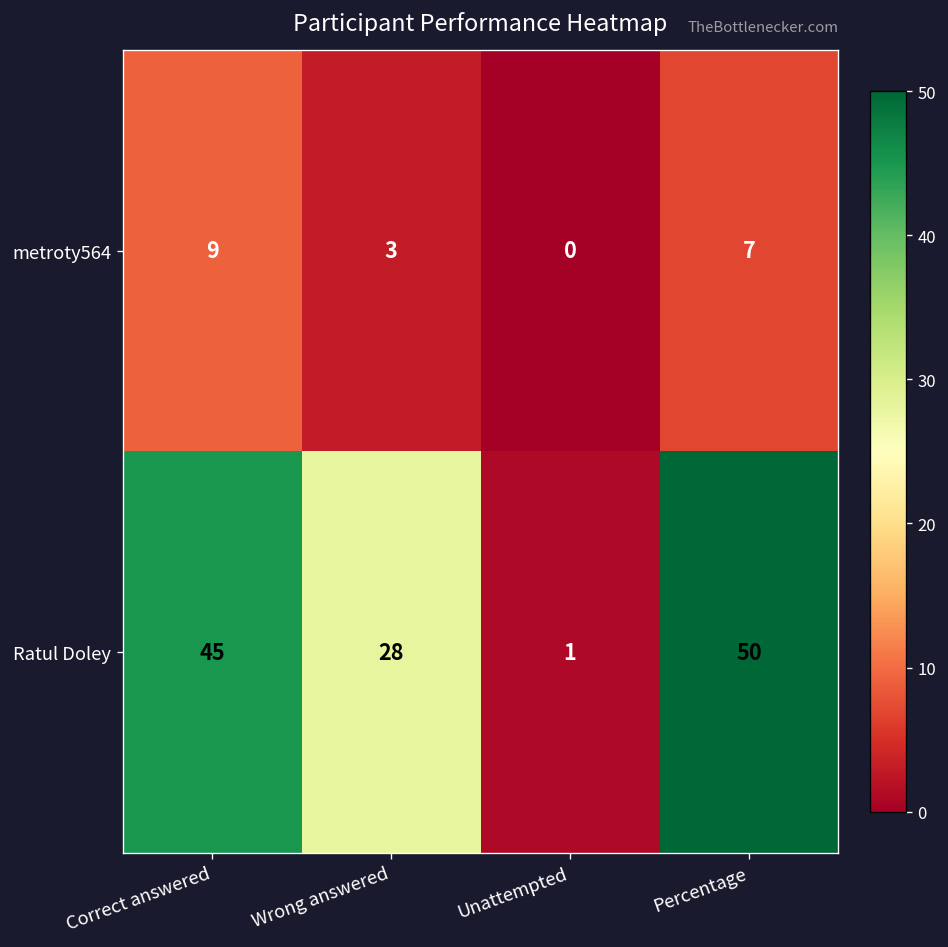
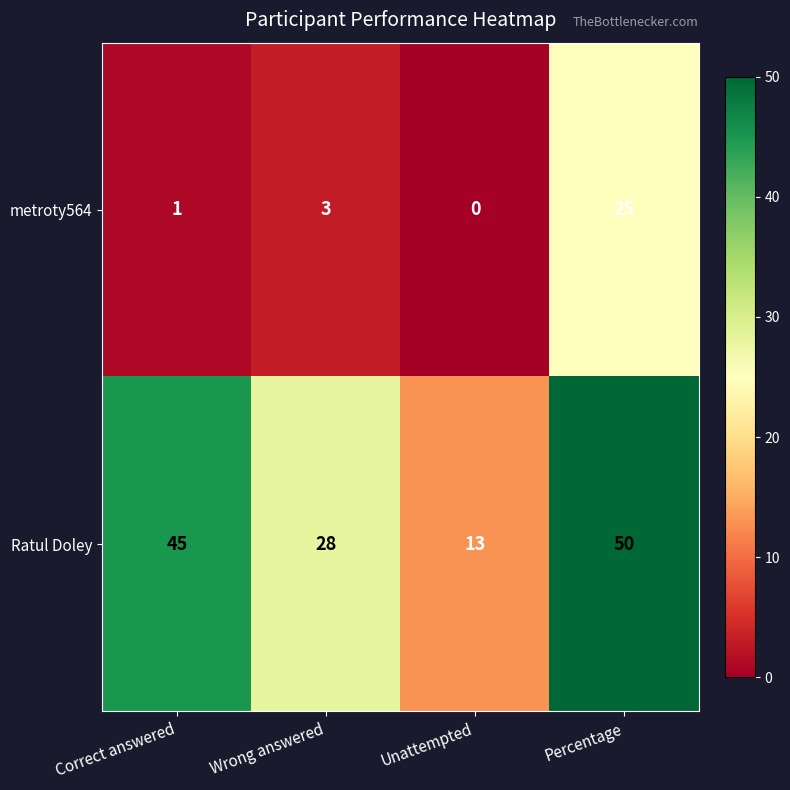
  {
    "metroty564": {
-     "Correct answered": 9,
+     "Correct answered": 1,
      "Wrong answered": 3,
      "Unattempted": 0,
-     "Percentage": 7
+     "Percentage": 25
    },
    "Ratul Doley": {
      "Correct answered": 45,
      "Wrong answered": 28,
-     "Unattempted": 1,
+     "Unattempted": 13,
      "Percentage": 50
    }
  }
